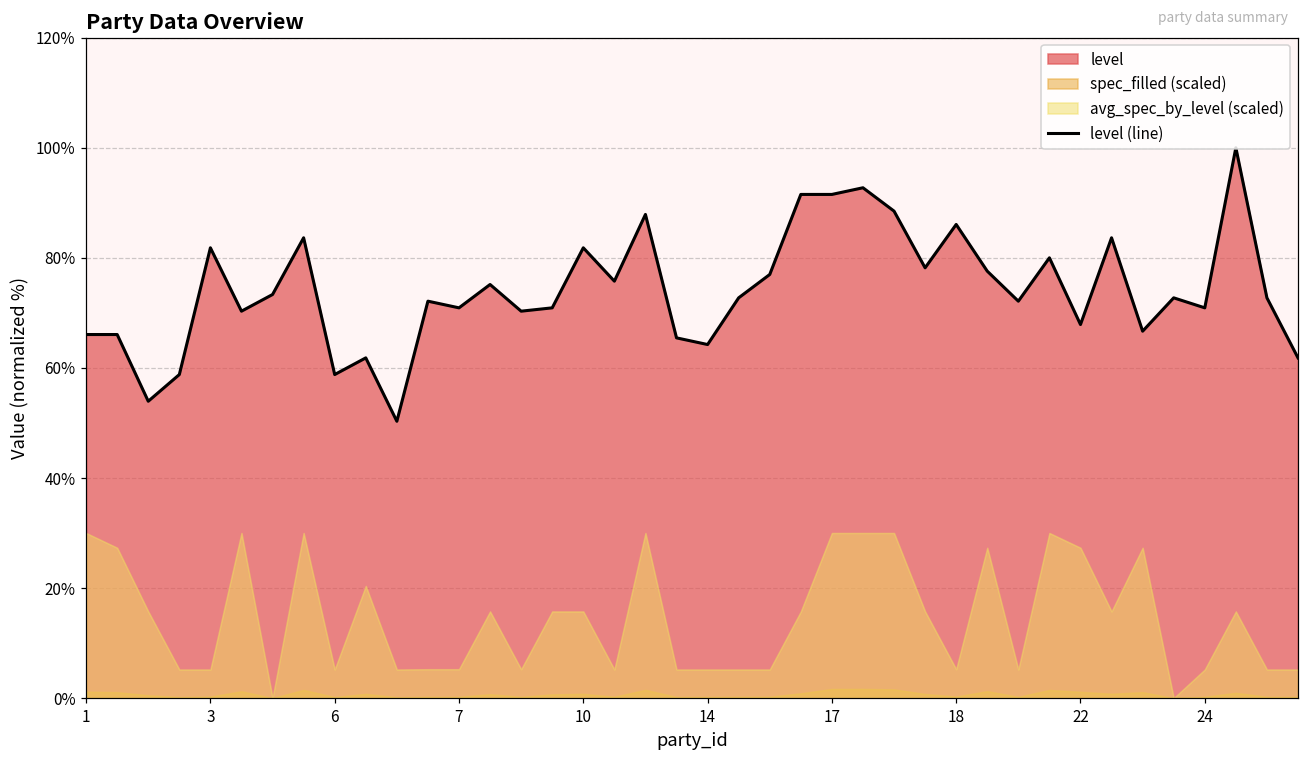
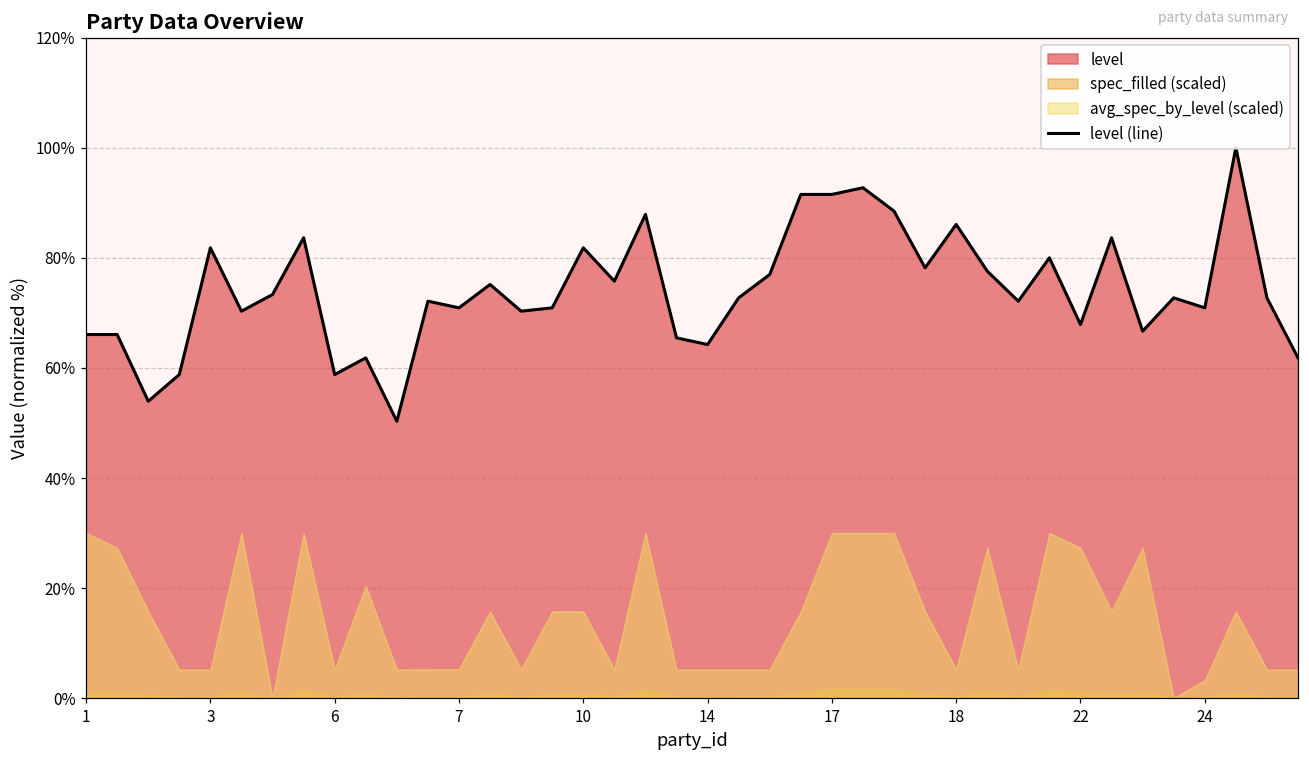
  {
    "level": {
      "24": "71%"
    },
    "avg_spec_by_level (scaled)": {
-     "24": "5%"
+     "24": "3%"
    }
  }
